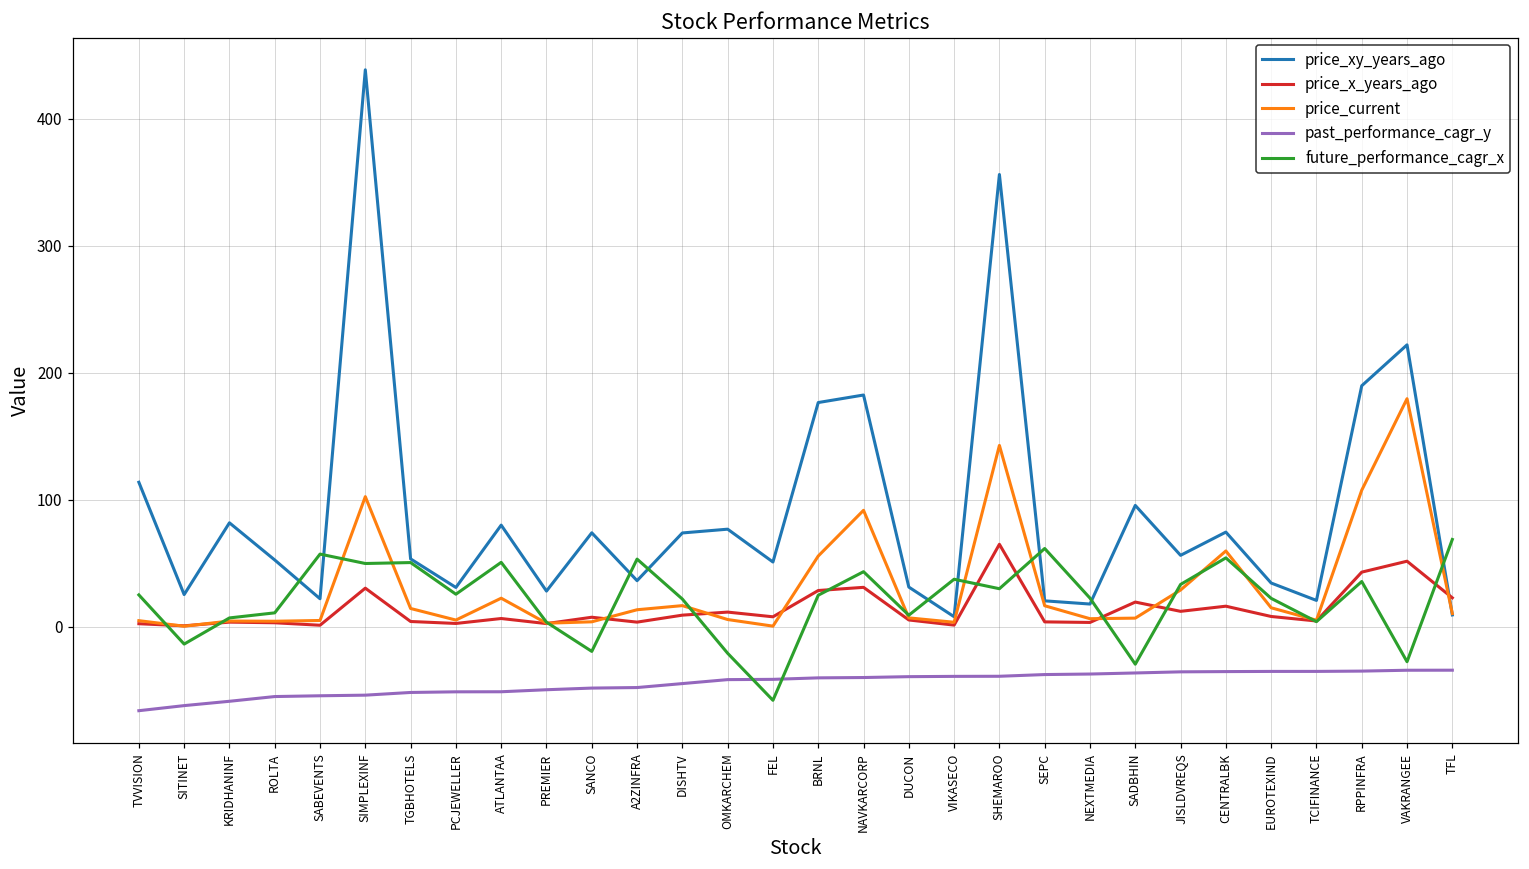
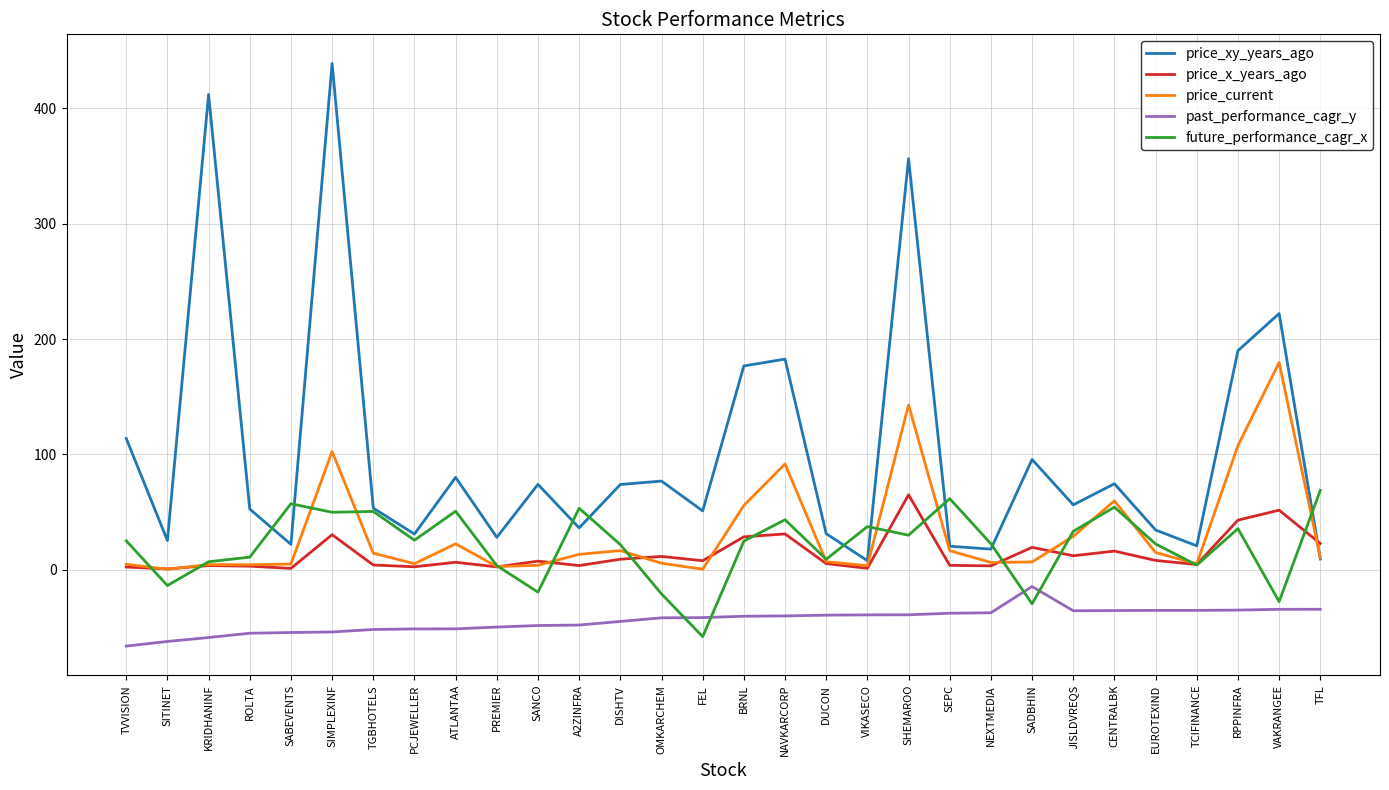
  {
    "price_xy_years_ago": {
      "TVVISION": 114,
      "SITINET": 25,
-     "KRIDHANINF": 82,
+     "KRIDHANINF": 412,
      "ROLTA": 53,
      "SABEVENTS": 22,
      "SIMPLEXINF": 439,
      "TGBHOTELS": 54,
      "PCJEWELLER": 31,
      "ATLANTAA": 80,
      "PREMIER": 28,
      "SANCO": 74,
      "A2ZINFRA": 36,
      "DISHTV": 74,
      "OMKARCHEM": 77,
      "FEL": 51,
      "BRNL": 177,
      "NAVKARCORP": 183,
      "DUCON": 31,
      "VIKASECO": 8,
      "SHEMAROO": 356,
      "SEPC": 21,
      "NEXTMEDIA": 18,
      "SADBHIN": 96,
      "JISLDVREQS": 56,
      "CENTRALBK": 75,
      "EUROTEXIND": 35,
      "TCIFINANCE": 21,
      "RPPINFRA": 190,
      "VAKRANGEE": 222
    },
    "price_x_years_ago": {
      "TVVISION": 3,
      "SABEVENTS": 1,
      "SIMPLEXINF": 31,
      "TGBHOTELS": 4,
      "PCJEWELLER": 3,
      "ATLANTAA": 7,
      "SANCO": 8,
      "A2ZINFRA": 4,
      "DISHTV": 9,
      "OMKARCHEM": 12,
      "FEL": 8,
      "BRNL": 29,
      "NAVKARCORP": 31,
      "VIKASECO": 1,
      "SHEMAROO": 65,
      "SEPC": 4,
      "NEXTMEDIA": 4,
      "SADBHIN": 20,
      "JISLDVREQS": 12,
      "CENTRALBK": 16,
      "EUROTEXIND": 8,
      "RPPINFRA": 43,
      "VAKRANGEE": 52,
      "TFL": 23
    },
    "price_current": {
      "TVVISION": 5,
      "SABEVENTS": 5,
      "SIMPLEXINF": 103,
      "TGBHOTELS": 15,
      "PCJEWELLER": 5,
      "ATLANTAA": 23,
      "SANCO": 4,
      "A2ZINFRA": 14,
      "DISHTV": 17,
      "OMKARCHEM": 6,
      "FEL": 1,
      "BRNL": 56,
      "NAVKARCORP": 92,
      "VIKASECO": 4,
      "SHEMAROO": 143,
      "SEPC": 17,
      "NEXTMEDIA": 6,
      "SADBHIN": 7,
      "JISLDVREQS": 29,
      "CENTRALBK": 60,
      "EUROTEXIND": 15,
      "RPPINFRA": 108,
      "VAKRANGEE": 180
    },
    "past_performance_cagr_y": {
      "TVVISION": -66,
      "SITINET": -62,
      "KRIDHANINF": -59,
      "ROLTA": -55,
      "SABEVENTS": -54,
      "SIMPLEXINF": -54,
      "TGBHOTELS": -52,
      "PCJEWELLER": -51,
      "ATLANTAA": -51,
      "PREMIER": -49,
      "SANCO": -48,
      "A2ZINFRA": -48,
      "DISHTV": -45,
      "OMKARCHEM": -42,
      "FEL": -41,
      "BRNL": -40,
      "NAVKARCORP": -40,
      "DUCON": -39,
      "VIKASECO": -39,
      "SHEMAROO": -39,
      "SEPC": -38,
      "NEXTMEDIA": -37,
-     "SADBHIN": -36,
+     "SADBHIN": -14,
      "JISLDVREQS": -35,
      "CENTRALBK": -35,
      "EUROTEXIND": -35,
      "TCIFINANCE": -35,
      "RPPINFRA": -35,
      "VAKRANGEE": -34,
      "TFL": -34
    },
    "future_performance_cagr_x": {
      "TVVISION": 25,
      "SITINET": -14,
      "KRIDHANINF": 7,
      "ROLTA": 11,
      "SABEVENTS": 57,
      "SIMPLEXINF": 50,
      "TGBHOTELS": 51,
      "PCJEWELLER": 26,
      "ATLANTAA": 51,
      "SANCO": -19,
      "A2ZINFRA": 53,
      "DISHTV": 22,
      "OMKARCHEM": -21,
      "FEL": -58,
      "BRNL": 25,
      "NAVKARCORP": 43,
      "VIKASECO": 38,
      "SHEMAROO": 30,
      "SEPC": 62,
      "NEXTMEDIA": 23,
      "SADBHIN": -29,
      "JISLDVREQS": 33,
      "CENTRALBK": 54,
      "EUROTEXIND": 22,
      "RPPINFRA": 36,
      "VAKRANGEE": -27,
      "TFL": 69
    }
  }
